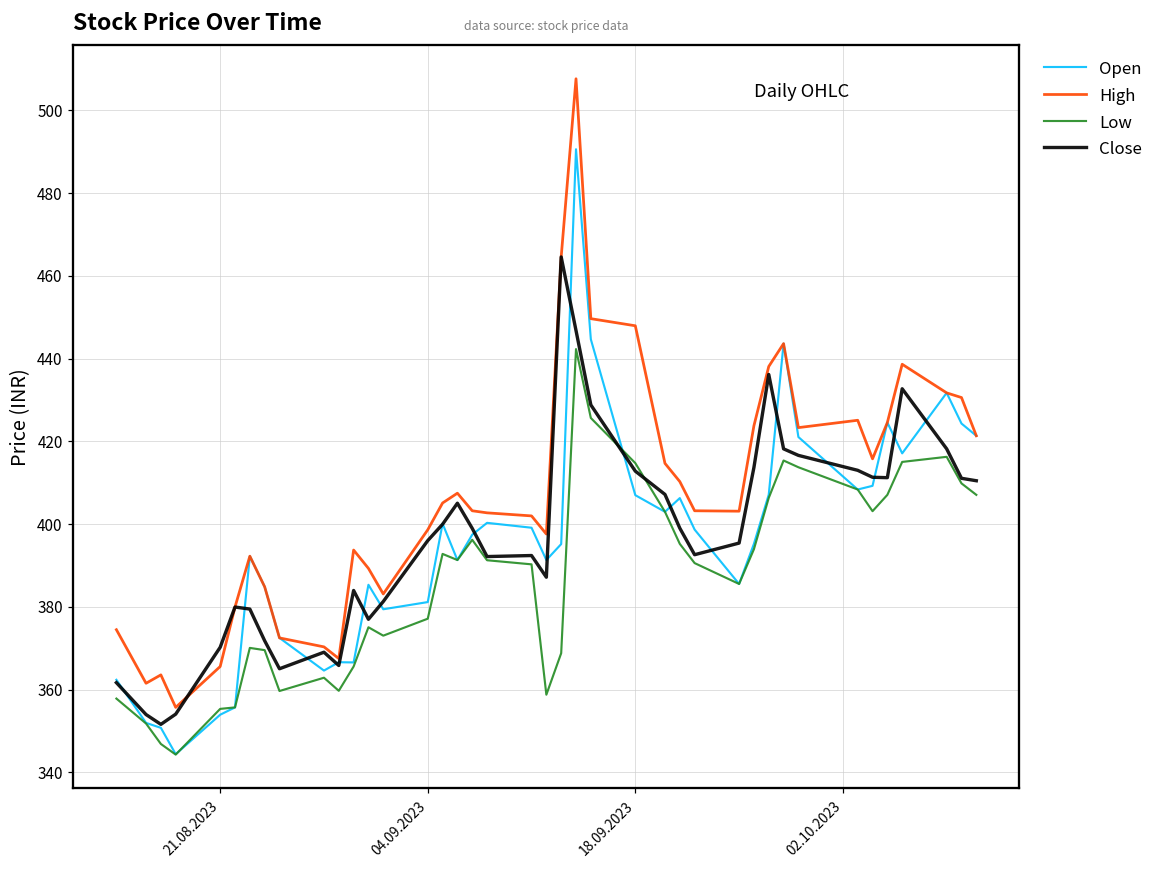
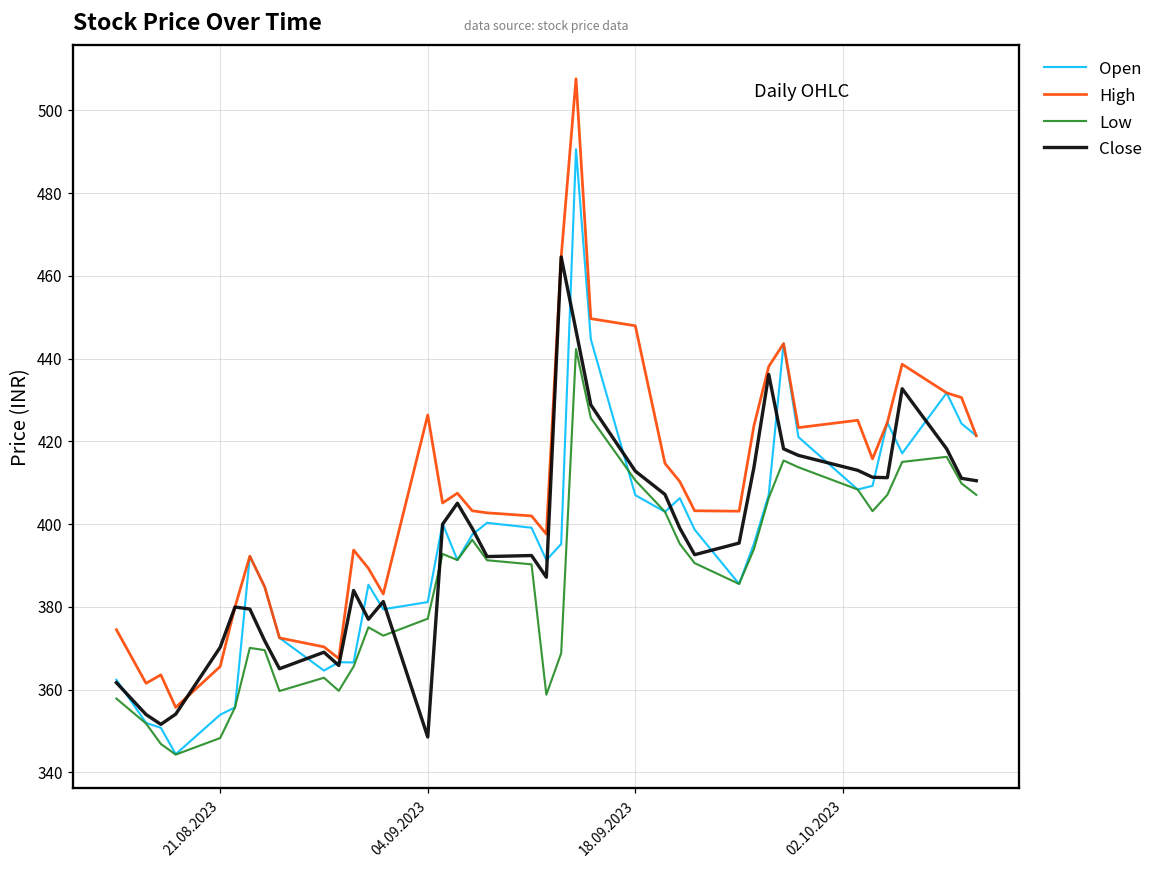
  {
    "Open": {
      "21.08.2023": 354,
      "04.09.2023": 381,
      "18.09.2023": 407
    },
    "High": {
      "21.08.2023": 366,
-     "04.09.2023": 399,
+     "04.09.2023": 426,
      "18.09.2023": 448
    },
    "Low": {
-     "21.08.2023": 355,
+     "21.08.2023": 348,
      "04.09.2023": 377,
-     "18.09.2023": 415
+     "18.09.2023": 411
    },
    "Close": {
      "21.08.2023": 370,
-     "04.09.2023": 396,
+     "04.09.2023": 349,
      "18.09.2023": 413
    }
  }
